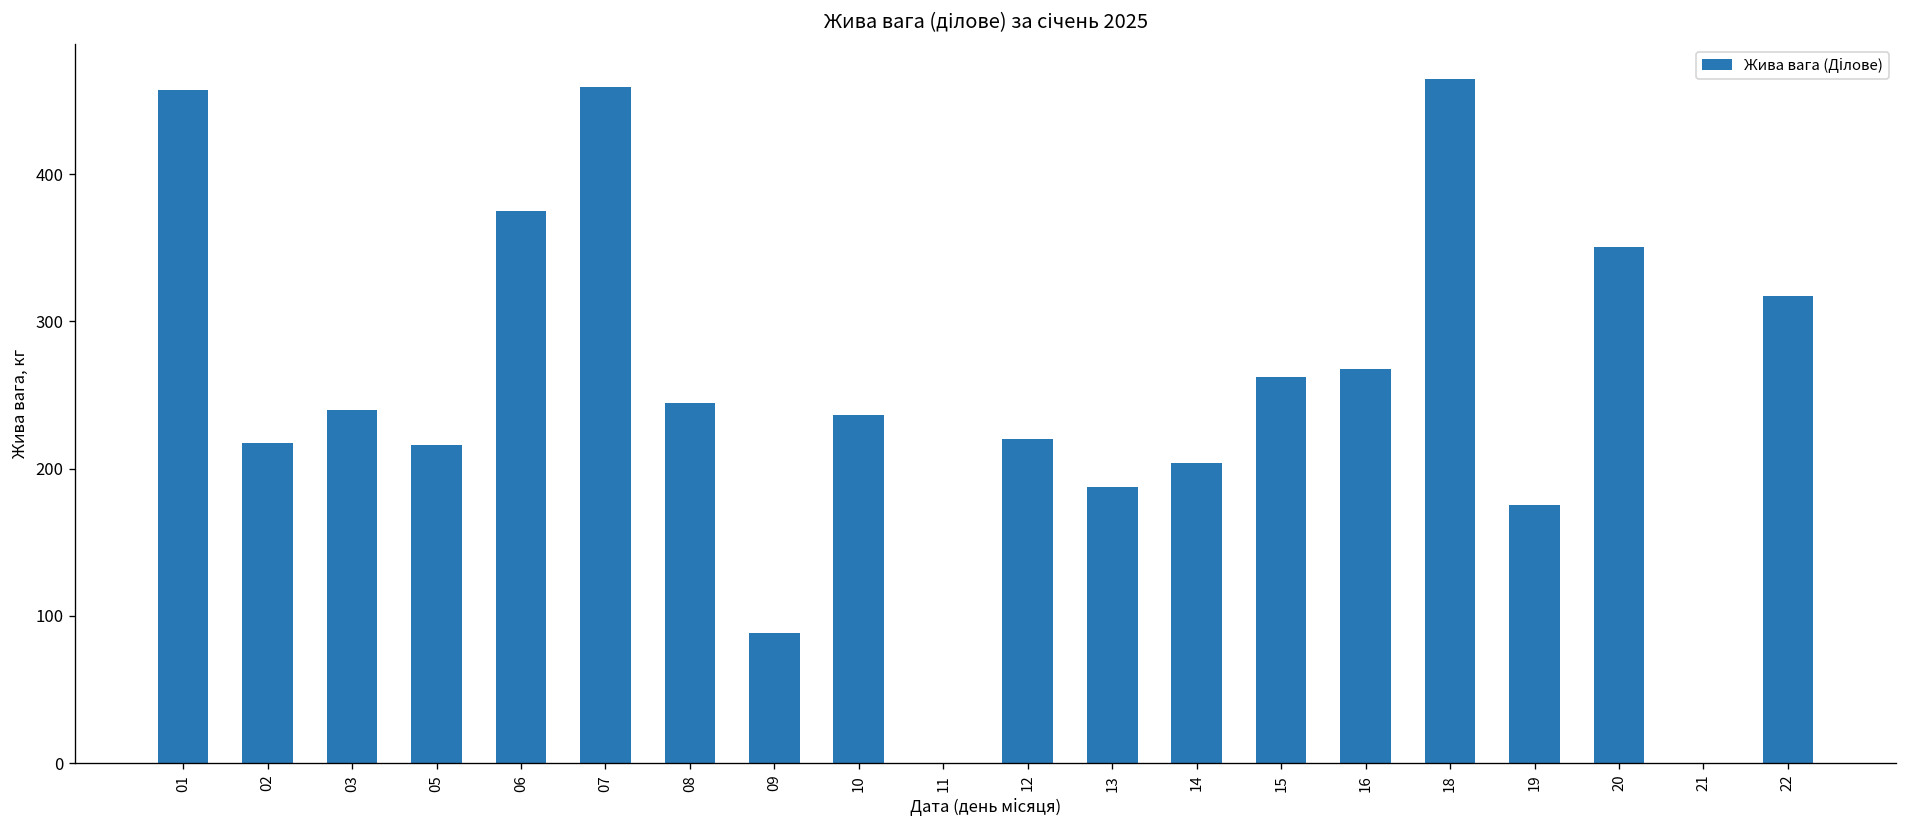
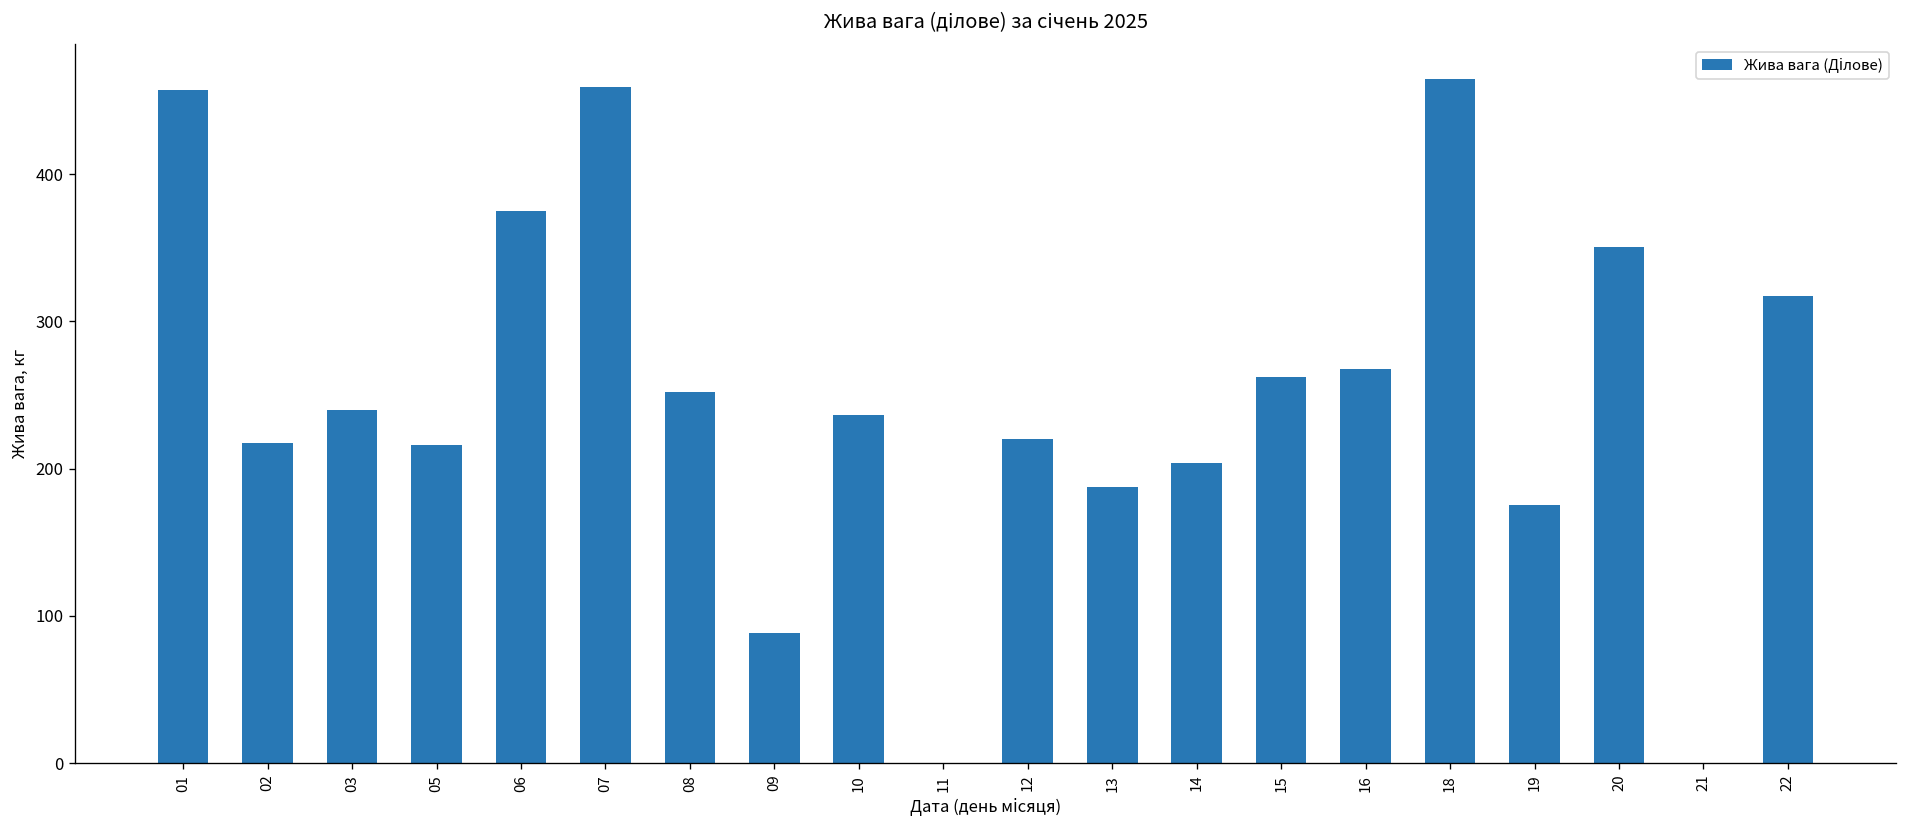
  {
    "01": 457,
    "02": 218,
    "03": 240,
    "05": 216,
    "06": 375,
    "07": 459,
-   "08": 244,
+   "08": 252,
    "09": 88,
    "10": 236,
    "11": 0,
    "12": 220,
    "13": 188,
    "14": 204,
    "15": 262,
    "16": 268,
    "18": 465,
    "19": 175,
    "20": 351,
    "21": 0,
    "22": 317
  }
